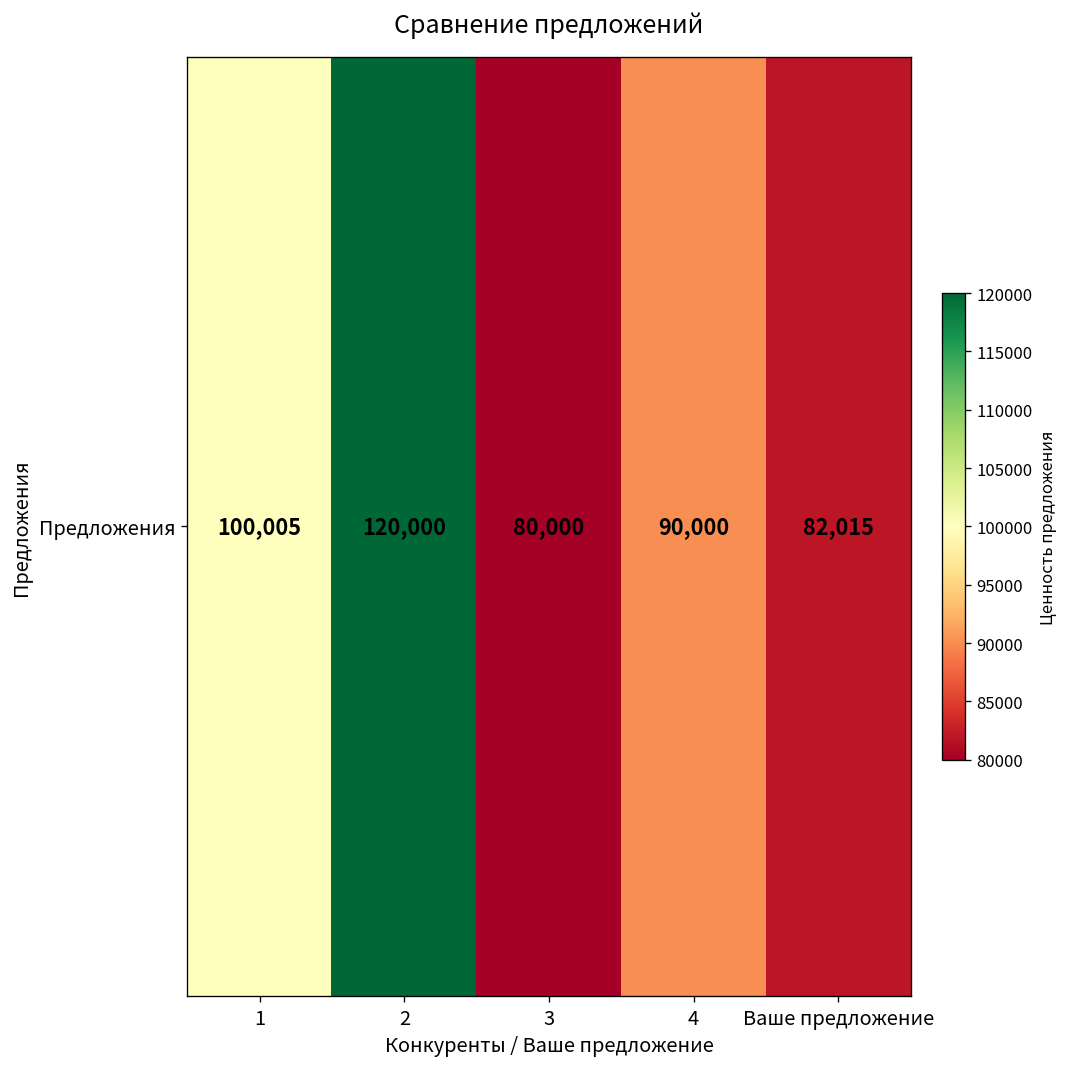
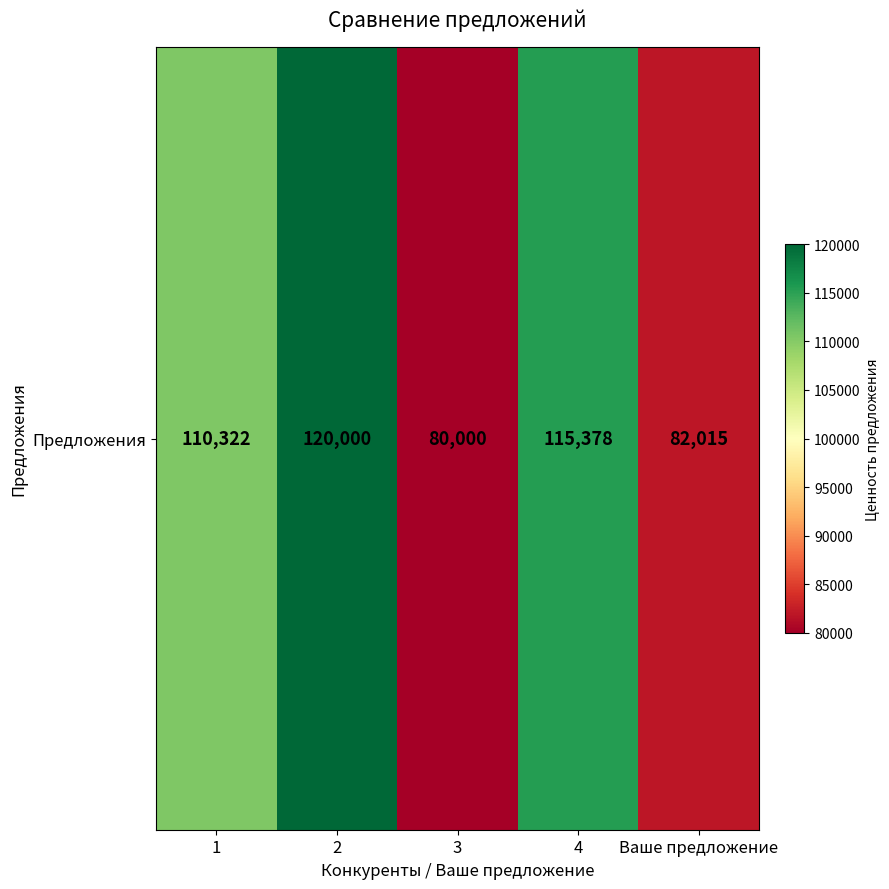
  {
    "Предложения": {
-     "1": "100,005",
+     "1": "110,322",
      "2": "120,000",
      "3": "80,000",
-     "4": "90,000",
+     "4": "115,378",
      "Ваше предложение": "82,015"
    }
  }
